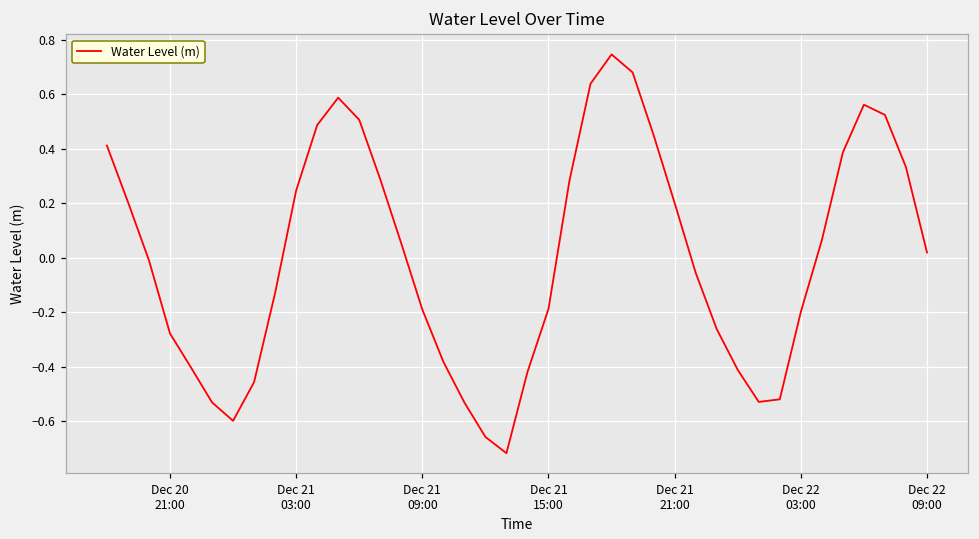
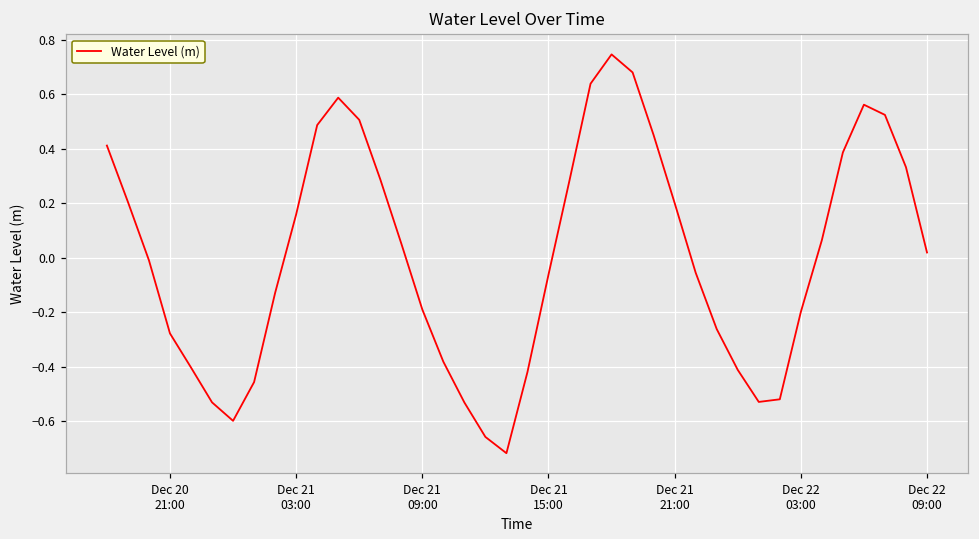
  {
    "Dec 20 21:00": -0.28,
-   "Dec 21 03:00": 0.25,
+   "Dec 21 03:00": 0.16,
    "Dec 21 09:00": -0.19,
-   "Dec 21 15:00": -0.19,
+   "Dec 21 15:00": -0.06,
    "Dec 21 21:00": 0.20,
    "Dec 22 03:00": -0.20,
    "Dec 22 09:00": 0.02
  }
